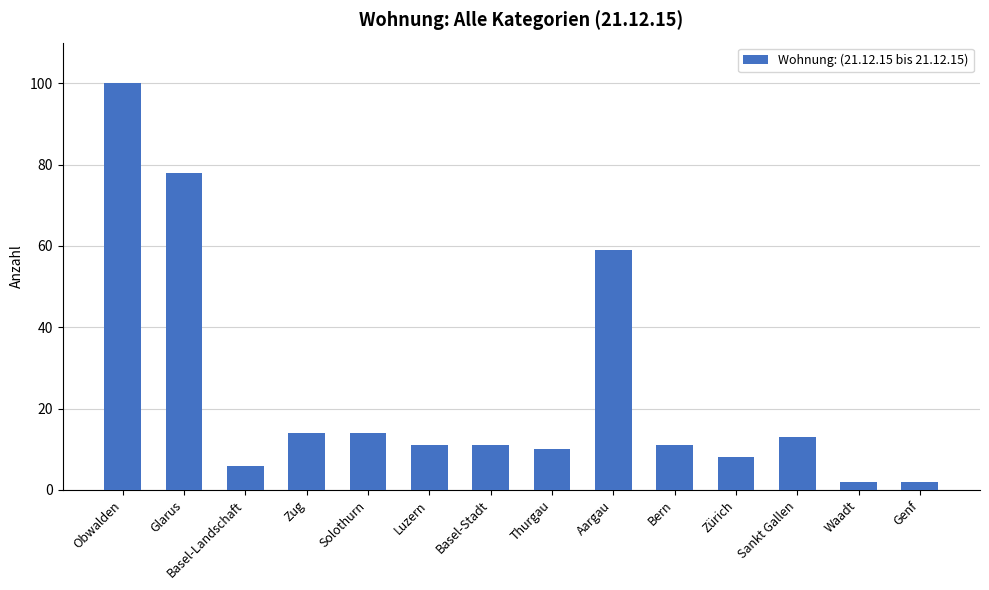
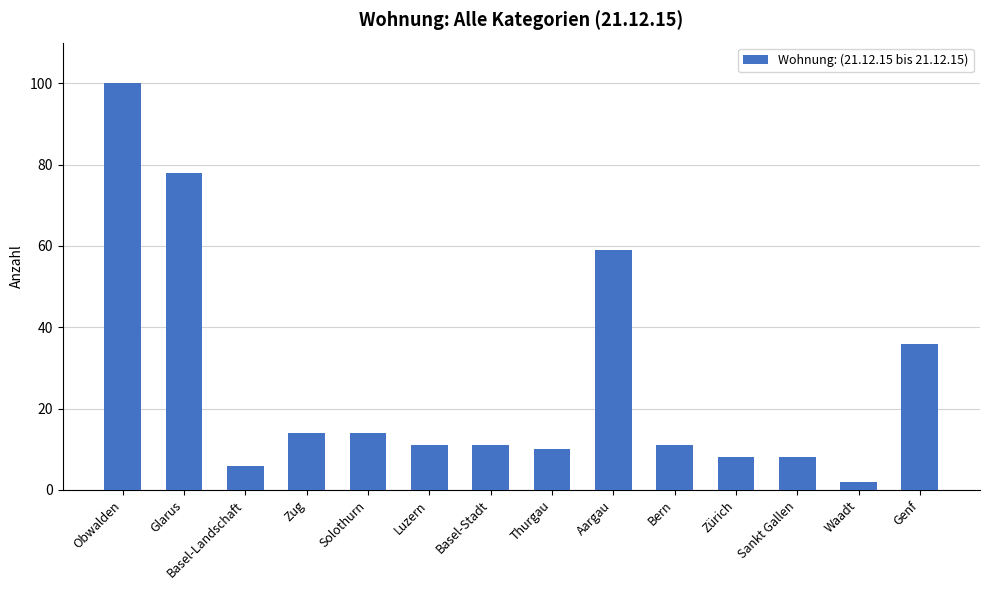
  {
    "Obwalden": 100,
    "Glarus": 78,
    "Basel-Landschaft": 6,
    "Zug": 14,
    "Solothurn": 14,
    "Luzern": 11,
    "Basel-Stadt": 11,
    "Thurgau": 10,
    "Aargau": 59,
    "Bern": 11,
    "Zürich": 8,
-   "Sankt Gallen": 13,
+   "Sankt Gallen": 8,
    "Waadt": 2,
-   "Genf": 2
+   "Genf": 36
  }
